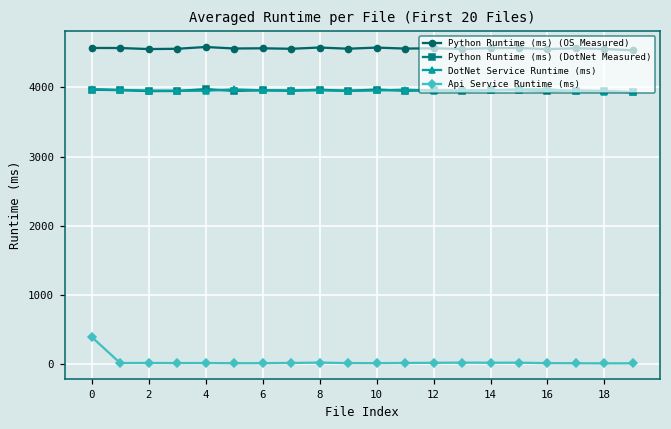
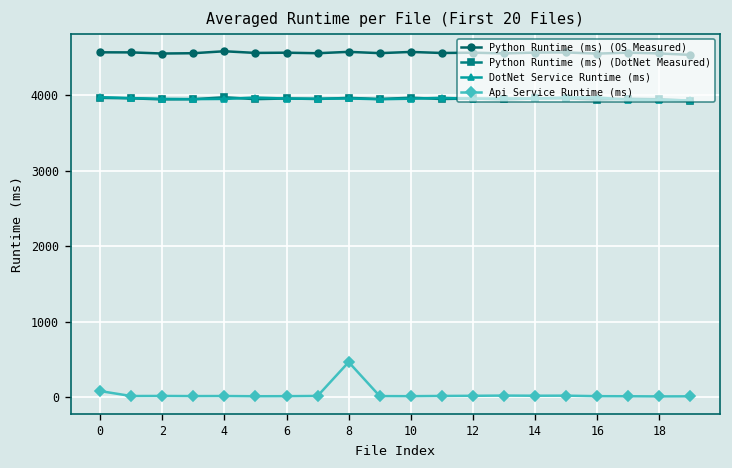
  {
    "Api Service Runtime (ms)": {
-     "0": 400,
+     "0": 100,
      "2": 0,
      "4": 0,
      "6": 0,
-     "8": 0,
+     "8": 500,
      "10": 0,
      "12": 0,
      "14": 0,
      "16": 0,
      "18": 0
    }
  }
